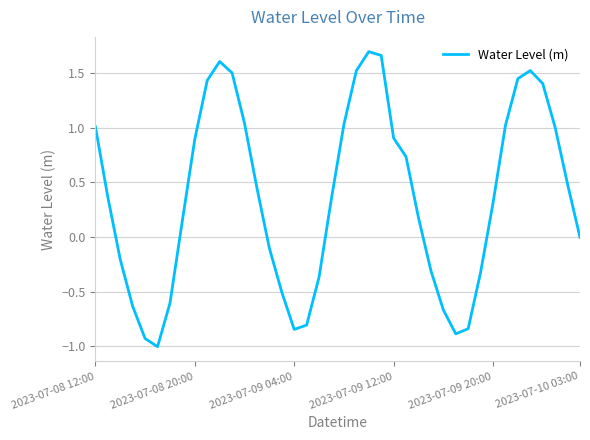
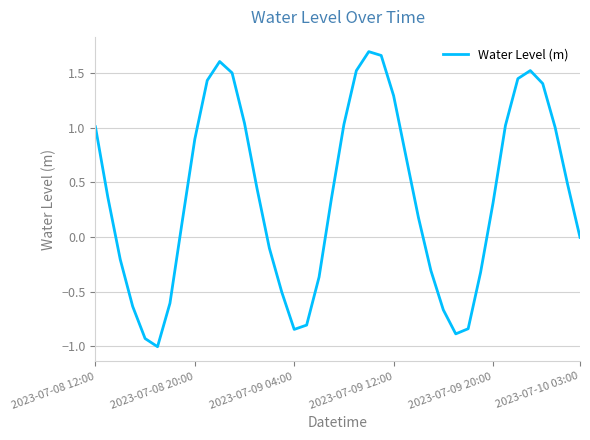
  {
    "2023-07-08 12:00": 1.01,
    "2023-07-08 20:00": 0.89,
    "2023-07-09 04:00": -0.84,
-   "2023-07-09 12:00": 0.90,
+   "2023-07-09 12:00": 1.29,
    "2023-07-09 20:00": 0.31,
    "2023-07-10 03:00": 0.00
  }
